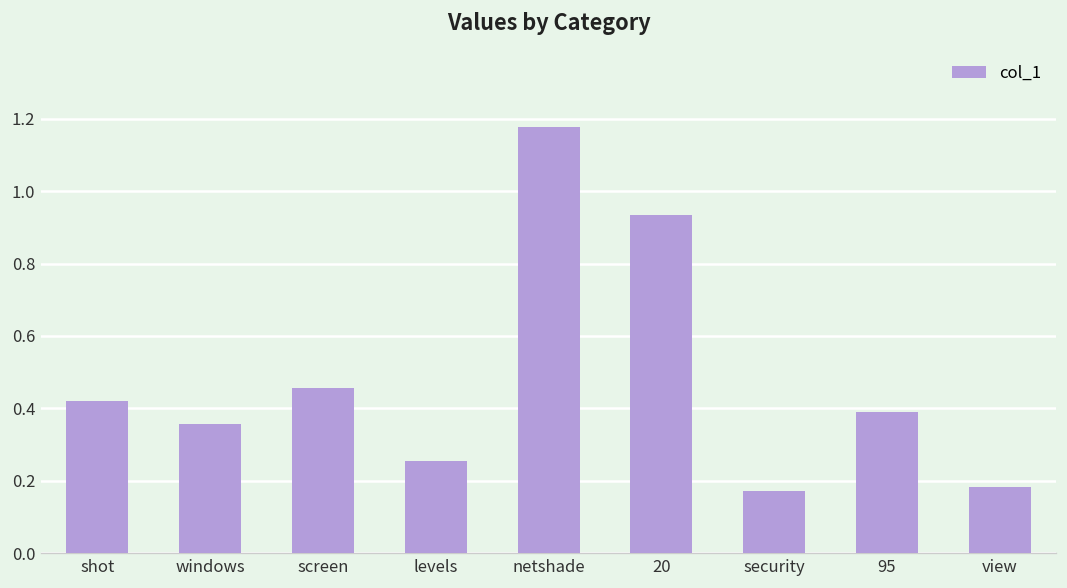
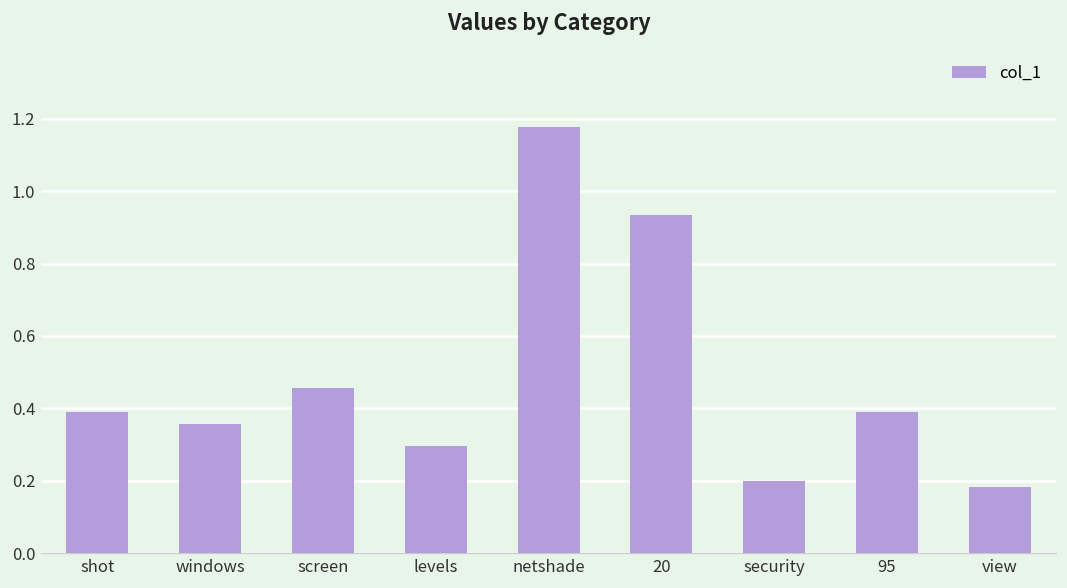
  {
-   "shot": 0.42,
+   "shot": 0.39,
    "windows": 0.36,
    "screen": 0.46,
-   "levels": 0.26,
+   "levels": 0.30,
    "netshade": 1.18,
    "20": 0.93,
-   "security": 0.17,
+   "security": 0.20,
    "95": 0.39,
    "view": 0.18
  }
